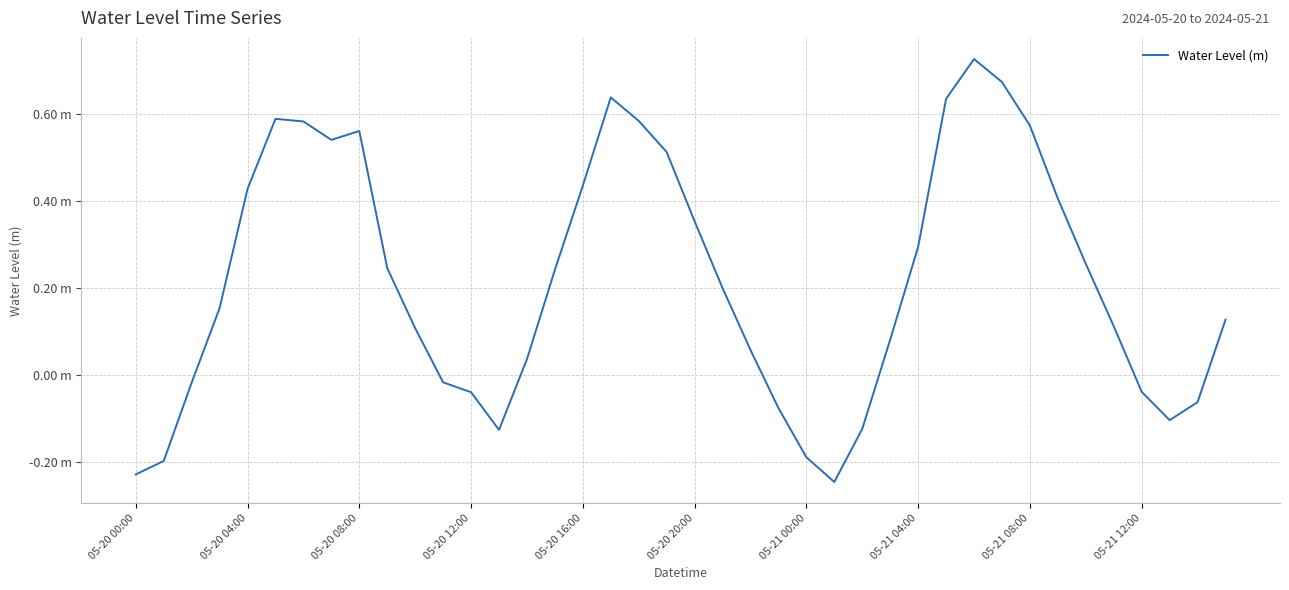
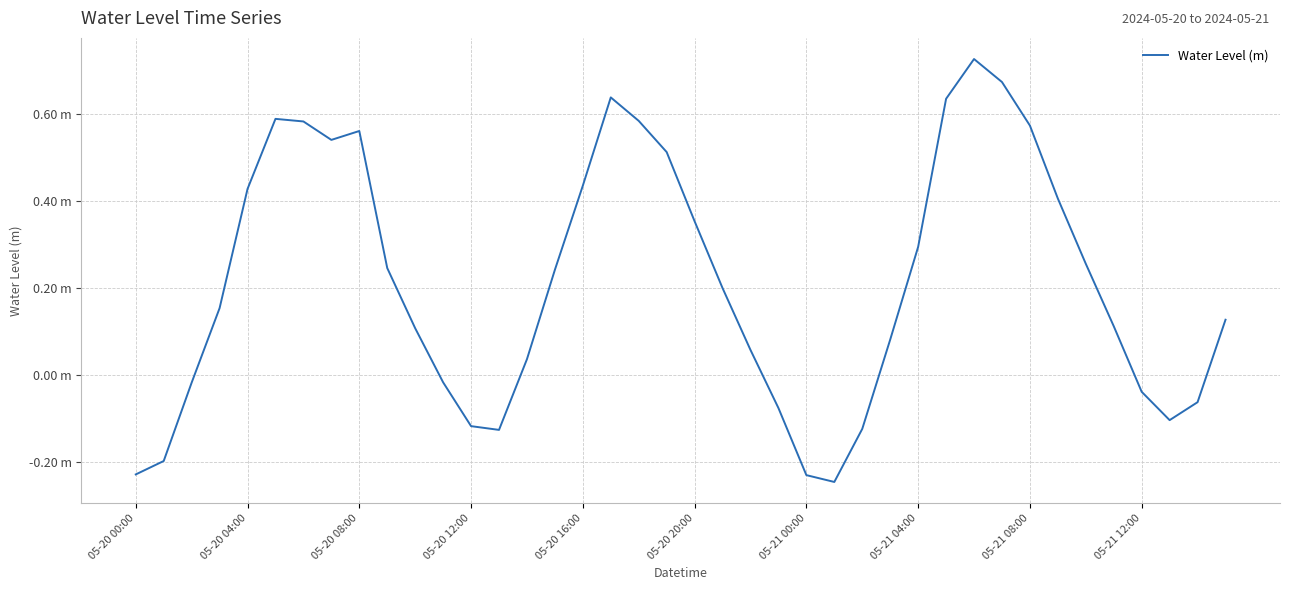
  {
    "05-20 00:00": "-0.23 m",
    "05-20 04:00": "0.43 m",
    "05-20 08:00": "0.56 m",
-   "05-20 12:00": "-0.04 m",
+   "05-20 12:00": "-0.12 m",
    "05-20 16:00": "0.44 m",
    "05-20 20:00": "0.35 m",
-   "05-21 00:00": "-0.19 m",
+   "05-21 00:00": "-0.23 m",
    "05-21 04:00": "0.29 m",
    "05-21 08:00": "0.57 m",
    "05-21 12:00": "-0.04 m"
  }
